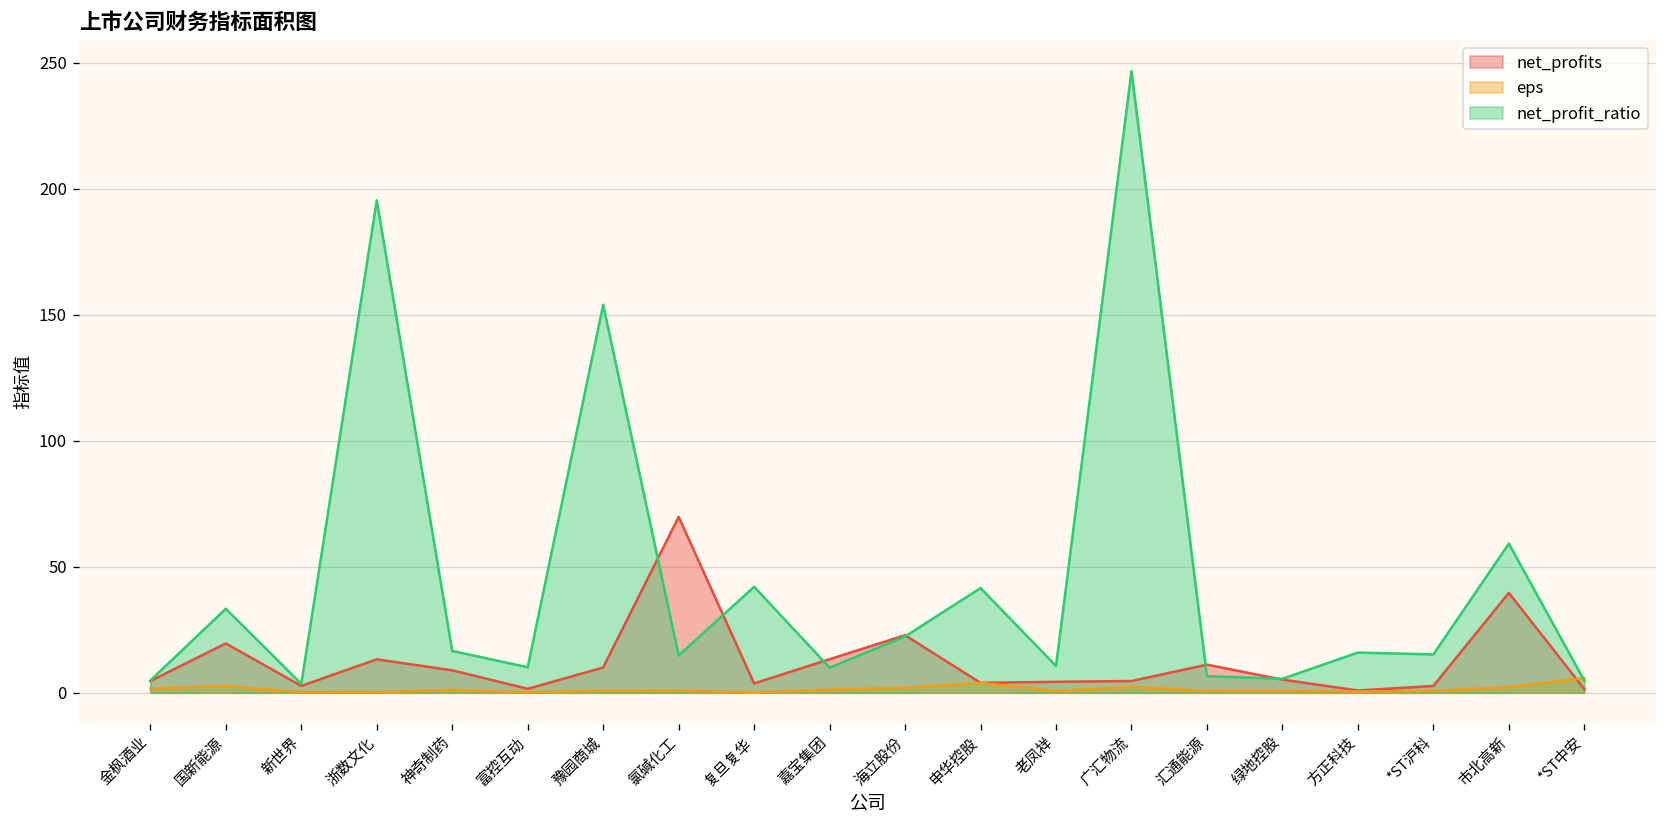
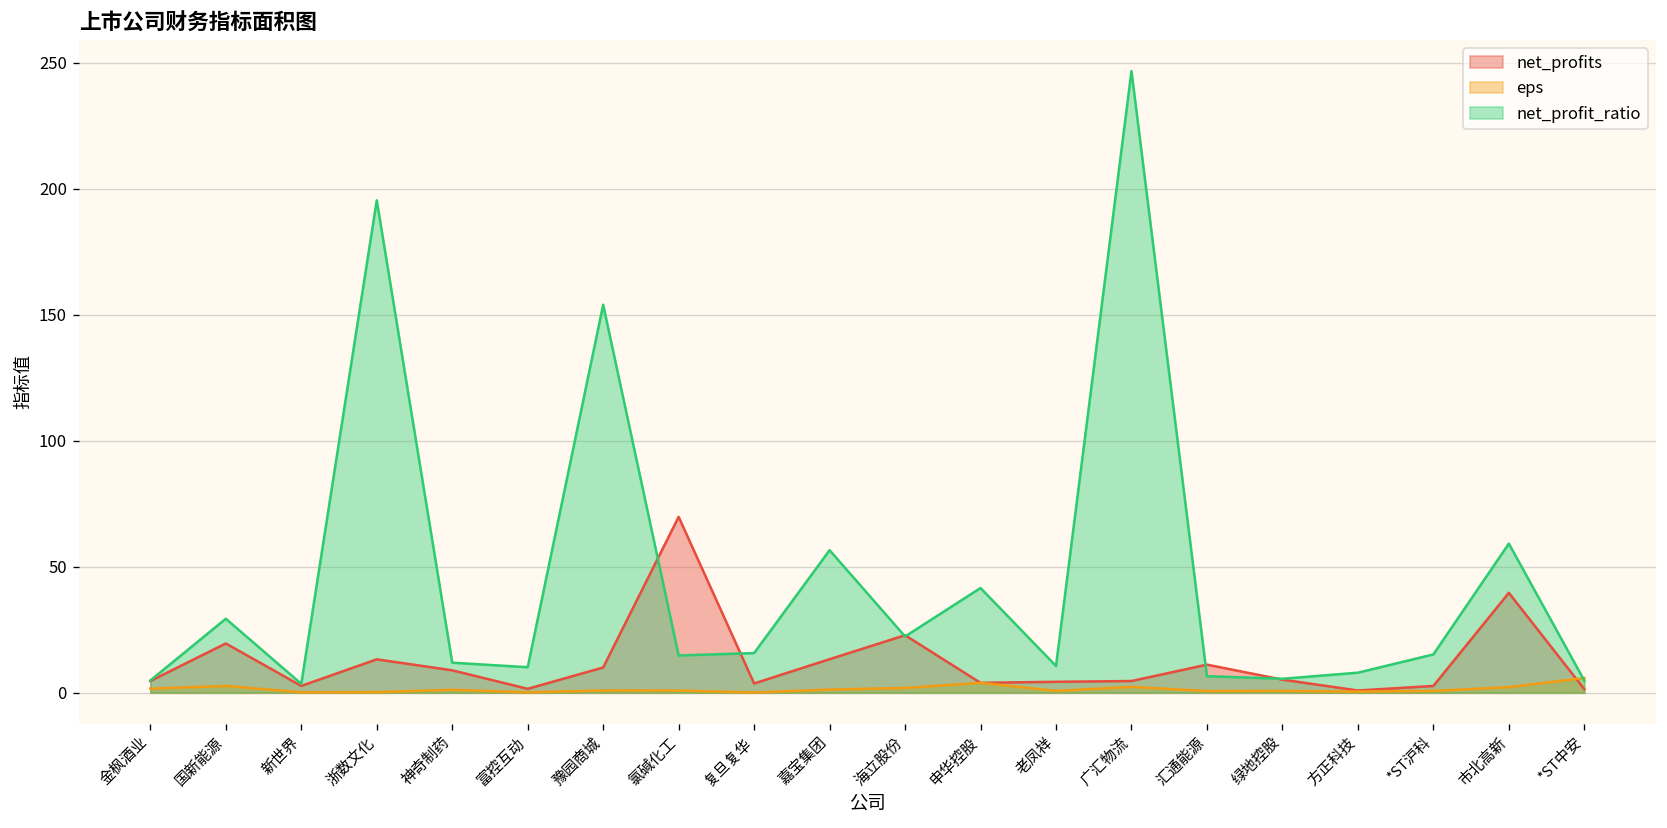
  {
    "net_profit_ratio": {
-     "国新能源": 33,
+     "国新能源": 29,
      "浙数文化": 195,
-     "神奇制药": 17,
+     "神奇制药": 12,
      "富控互动": 10,
      "豫园商城": 154,
      "氯碱化工": 15,
-     "复旦复华": 42,
-     "嘉宝集团": 10,
+     "复旦复华": 16,
+     "嘉宝集团": 57,
      "申华控股": 42,
      "老凤祥": 11,
      "广汇物流": 247,
      "汇通能源": 7,
-     "方正科技": 16,
+     "方正科技": 8,
      "*ST沪科": 15,
      "市北高新": 59
    }
  }
